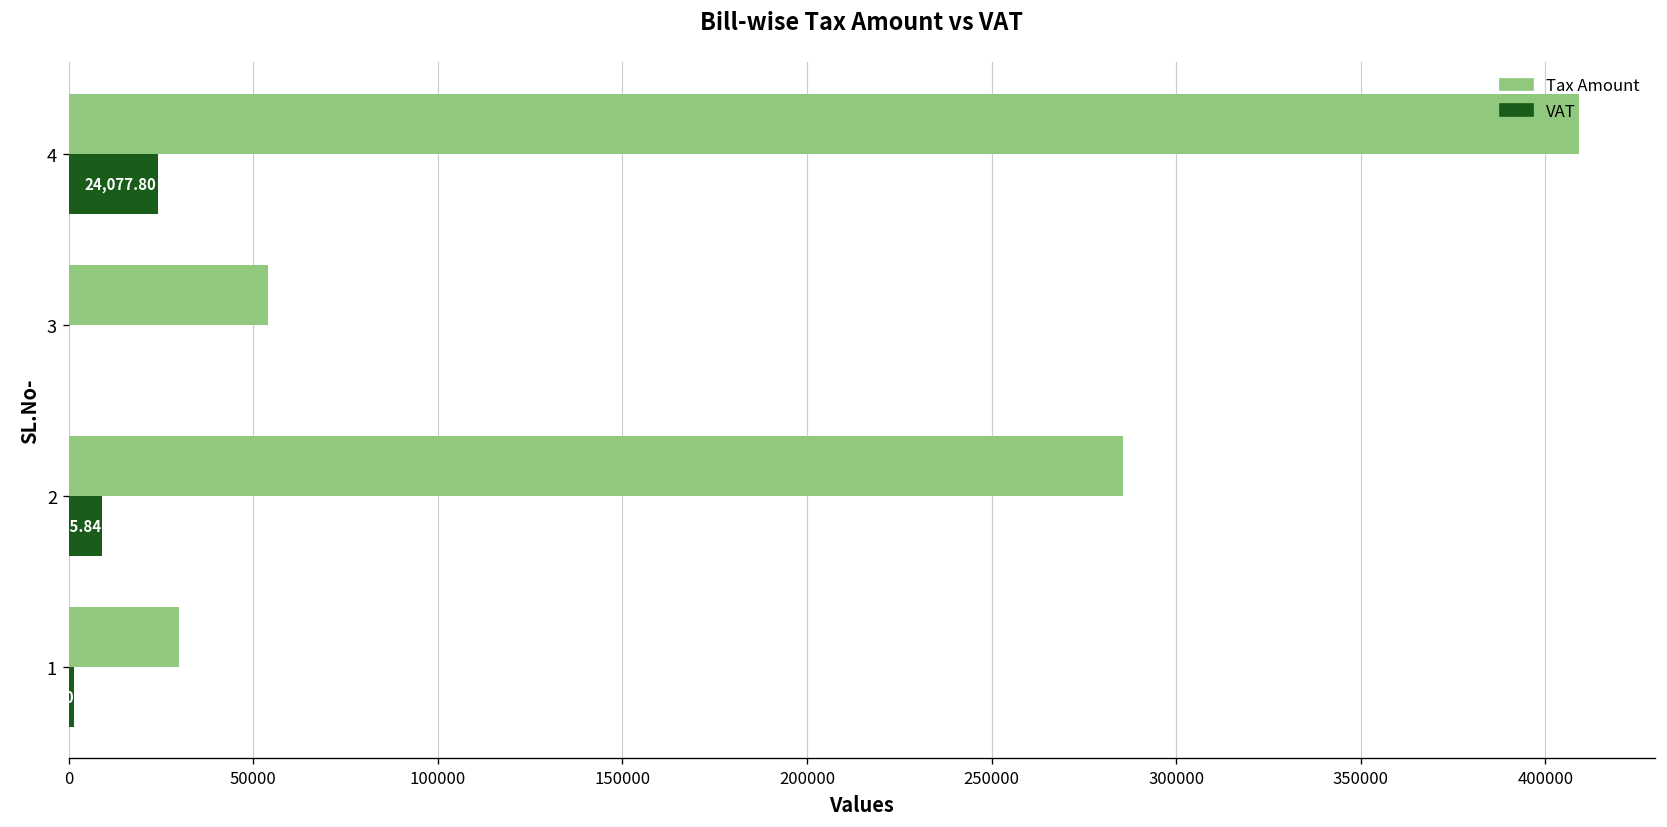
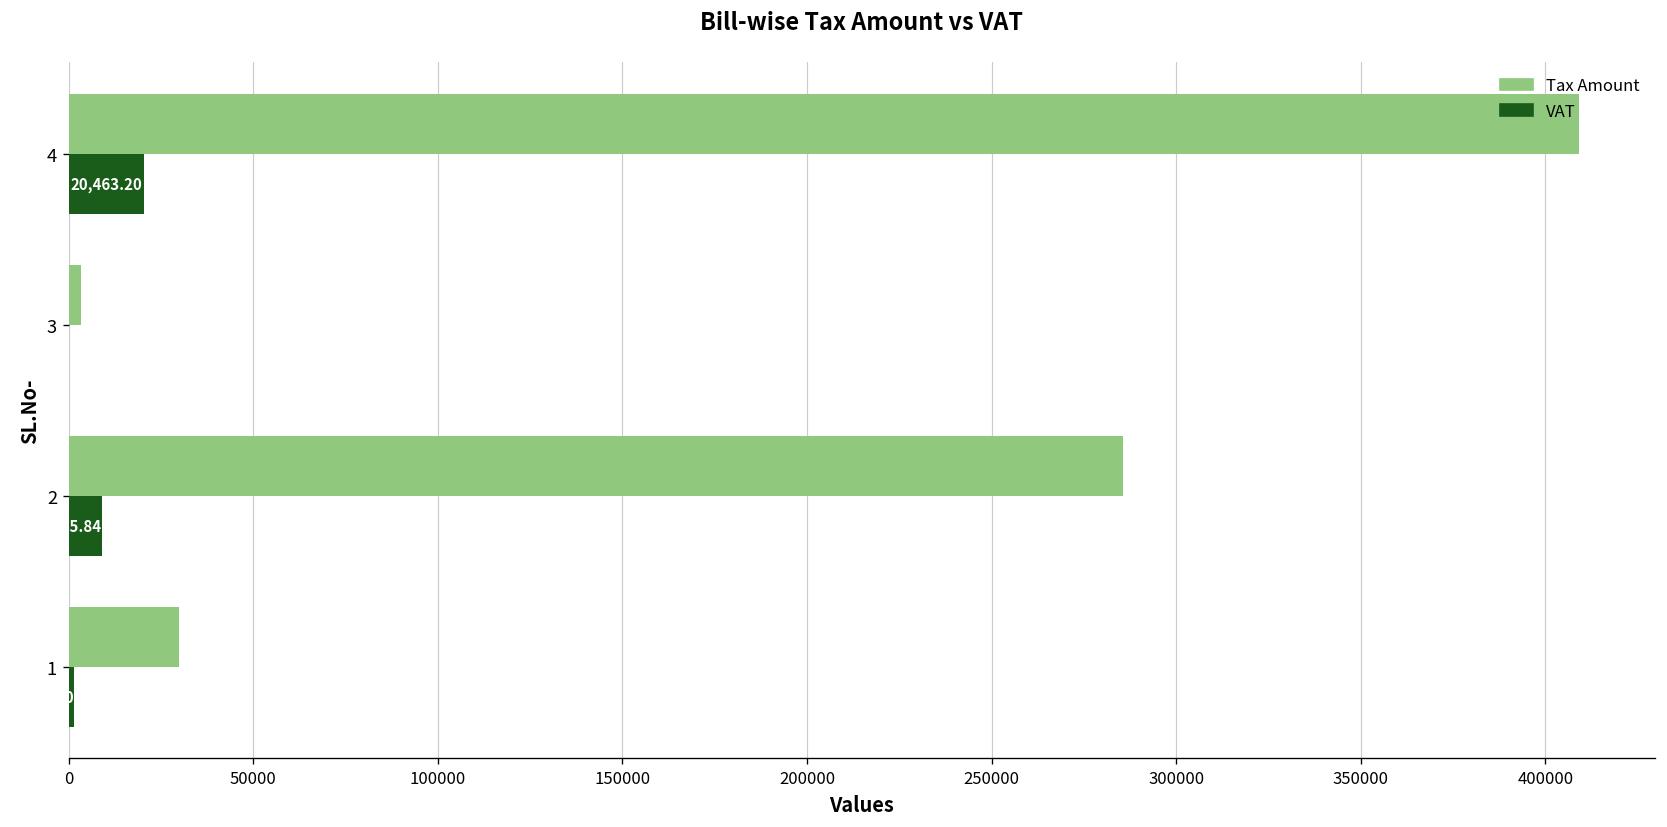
  {
    "Tax Amount": {
      "4": "409000",
-     "3": "54000",
+     "3": "3000",
      "2": "286000",
      "1": "30000"
    },
    "VAT": {
-     "4": "24,077.80"
+     "4": "20,463.20"
    }
  }
